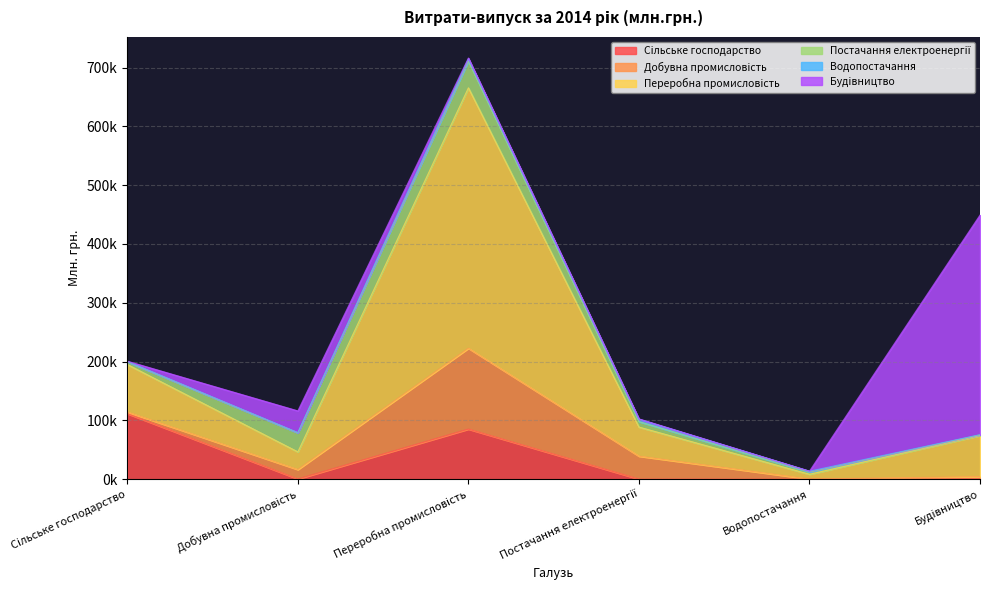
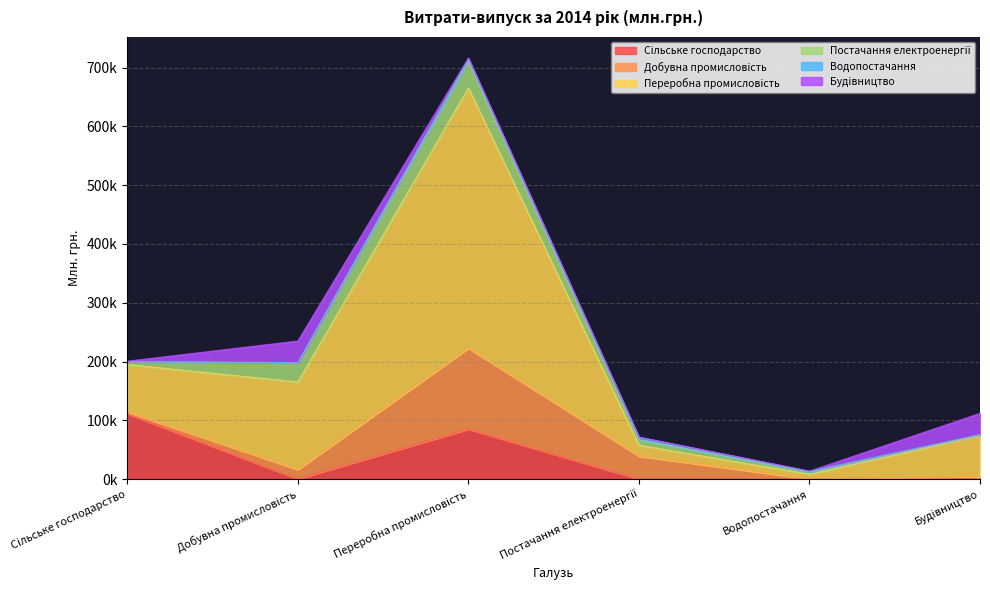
  {
    "Сільське господарство": {
      "Добувна промисловість": 0,
      "Переробна промисловість": 90000,
      "Постачання електроенергії": 0
    },
    "Добувна промисловість": {
      "Добувна промисловість": 20000,
      "Переробна промисловість": 140000,
      "Постачання електроенергії": 40000
    },
    "Переробна промисловість": {
      "Сільське господарство": 80000,
-     "Добувна промисловість": 30000,
+     "Добувна промисловість": 150000,
      "Переробна промисловість": 440000,
-     "Постачання електроенергії": 50000
+     "Постачання електроенергії": 20000
    },
    "Будівництво": {
      "Добувна промисловість": 40000,
-     "Будівництво": 370000
+     "Будівництво": 40000
    }
  }
